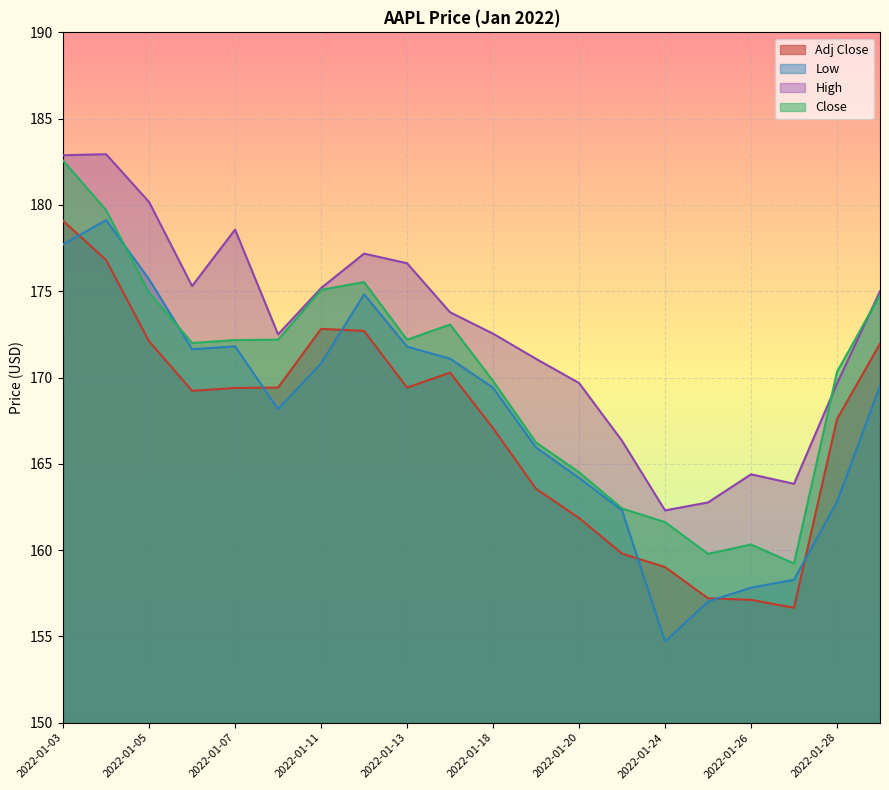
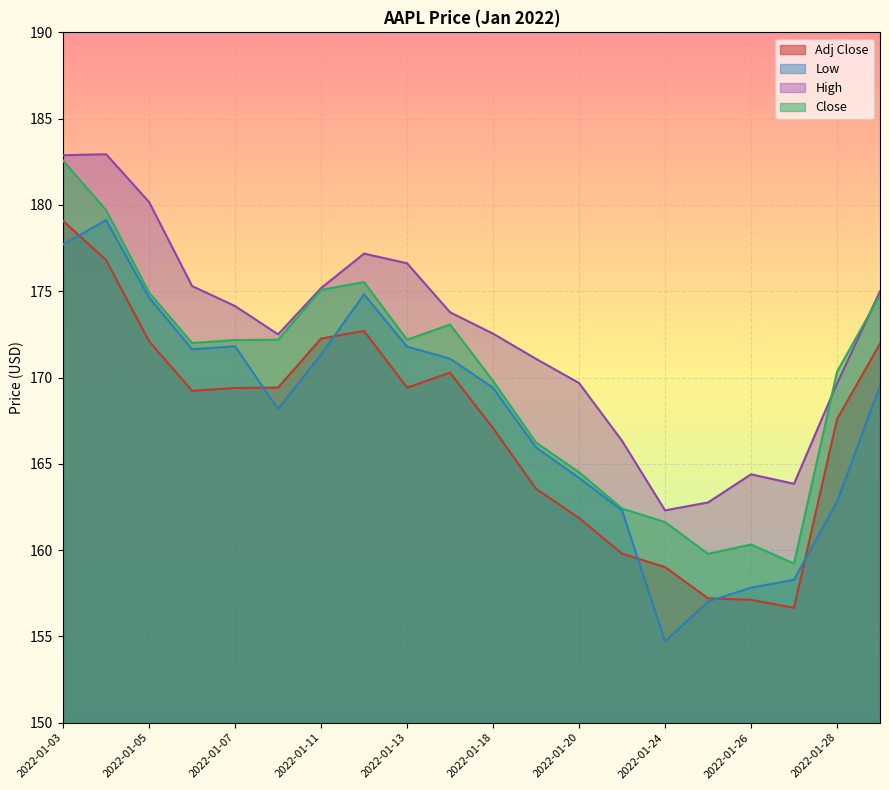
  {
    "Adj Close": {
      "2022-01-03": 179.1,
      "2022-01-05": 172.1,
      "2022-01-07": 169.4,
-     "2022-01-11": 172.8,
+     "2022-01-11": 172.3,
      "2022-01-13": 169.4,
      "2022-01-18": 167.1,
      "2022-01-20": 161.9,
      "2022-01-24": 159.0,
      "2022-01-26": 157.1,
      "2022-01-28": 167.6
    },
    "Low": {
      "2022-01-03": 177.7,
-     "2022-01-05": 175.7,
+     "2022-01-05": 174.6,
      "2022-01-07": 171.8,
-     "2022-01-11": 170.8,
+     "2022-01-11": 171.3,
      "2022-01-13": 171.8,
      "2022-01-18": 169.4,
      "2022-01-20": 164.2,
      "2022-01-24": 154.7,
      "2022-01-26": 157.8,
      "2022-01-28": 162.8
    },
    "High": {
      "2022-01-03": 182.9,
      "2022-01-05": 180.2,
-     "2022-01-07": 178.6,
+     "2022-01-07": 174.1,
      "2022-01-13": 176.6,
      "2022-01-18": 172.5,
      "2022-01-20": 169.7,
      "2022-01-24": 162.3,
      "2022-01-26": 164.4,
      "2022-01-28": 169.6
    },
    "Close": {
      "2022-01-03": 182.6,
      "2022-01-05": 174.9,
      "2022-01-07": 172.2,
      "2022-01-13": 172.2,
      "2022-01-18": 169.8,
      "2022-01-20": 164.5,
      "2022-01-24": 161.6,
      "2022-01-26": 160.3,
      "2022-01-28": 170.3
    }
  }
